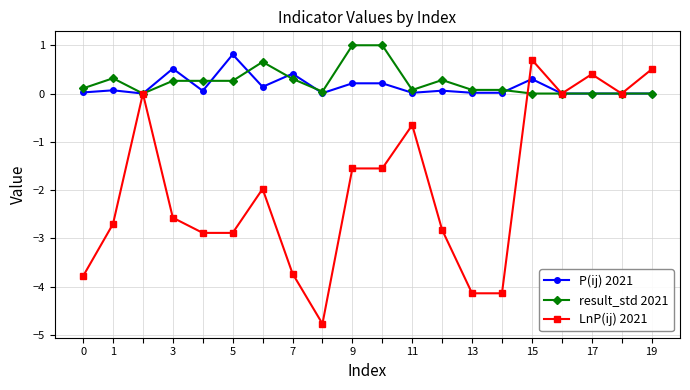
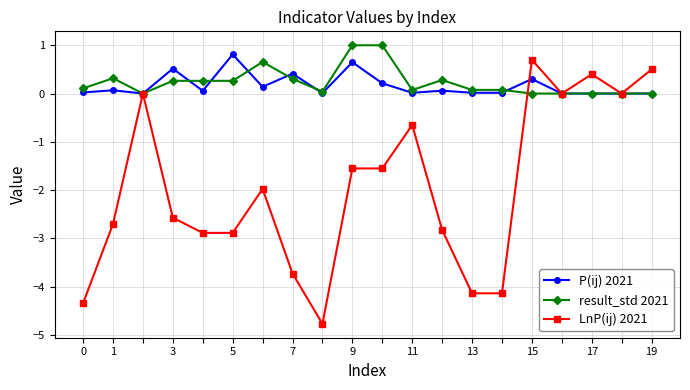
  {
    "P(ij) 2021": {
      "0": 0.0,
      "1": 0.1,
      "3": 0.5,
      "5": 0.8,
      "7": 0.4,
-     "9": 0.2,
+     "9": 0.6,
      "11": 0.0,
      "13": 0.0,
      "15": 0.3
    },
    "result_std 2021": {
      "0": 0.1,
      "1": 0.3,
      "3": 0.3,
      "5": 0.3,
      "7": 0.3,
      "9": 1.0,
      "11": 0.1,
      "13": 0.1,
      "15": 0.0
    },
    "LnP(ij) 2021": {
-     "0": -3.8,
+     "0": -4.3,
      "1": -2.7,
      "3": -2.6,
      "5": -2.9,
      "7": -3.7,
      "9": -1.6,
      "11": -0.7,
      "13": -4.1,
      "15": 0.7,
      "17": 0.4,
      "19": 0.5
    }
  }
